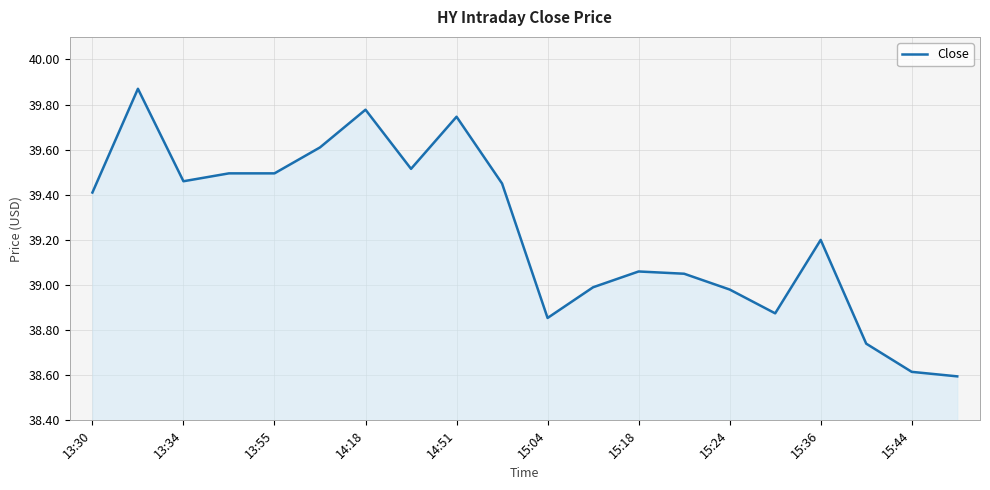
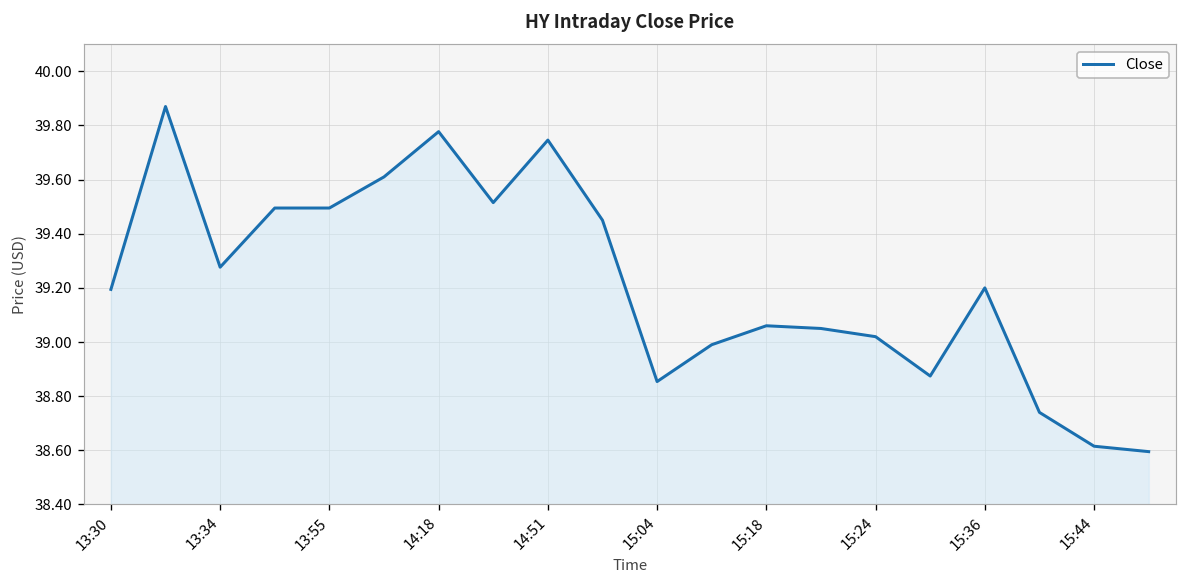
  {
-   "13:30": 39.41,
-   "13:34": 39.46,
+   "13:30": 39.19,
+   "13:34": 39.28,
    "13:55": 39.49,
    "14:18": 39.78,
    "14:51": 39.75,
    "15:04": 38.85,
    "15:18": 39.06,
-   "15:24": 38.98,
+   "15:24": 39.02,
    "15:36": 39.20,
    "15:44": 38.62
  }
